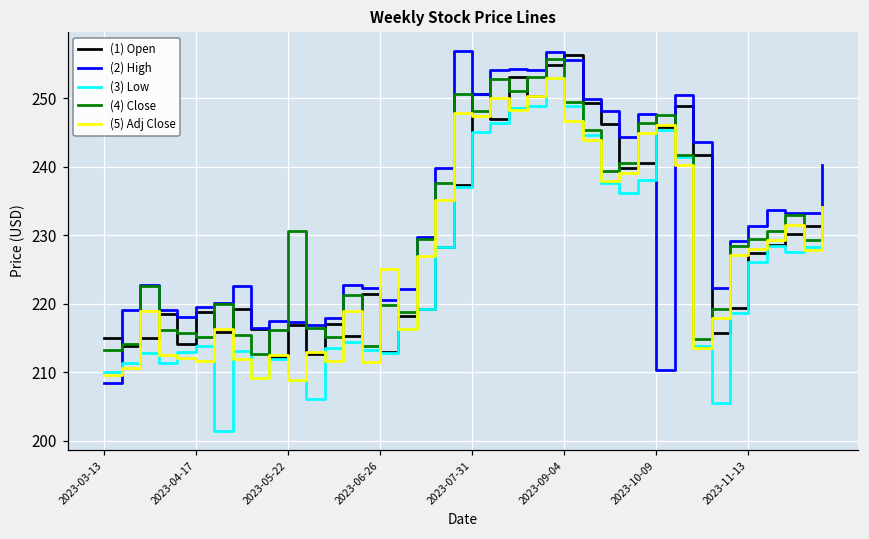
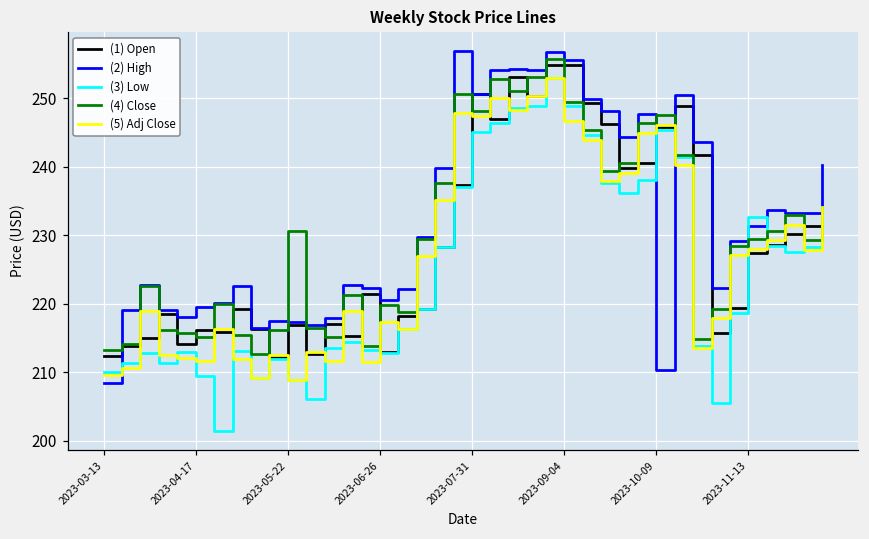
  {
    "(1) Open": {
-     "2023-03-13": 215,
-     "2023-04-17": 219,
+     "2023-03-13": 212,
+     "2023-04-17": 216,
      "2023-05-22": 217,
-     "2023-09-04": 256,
+     "2023-09-04": 255,
      "2023-11-13": 227
    },
    "(2) High": {
      "2023-03-13": 208,
      "2023-04-17": 219,
      "2023-05-22": 217,
      "2023-06-26": 221,
      "2023-09-04": 256,
      "2023-10-09": 210,
      "2023-11-13": 231
    },
    "(3) Low": {
-     "2023-04-17": 214,
+     "2023-04-17": 210,
      "2023-07-31": 245,
      "2023-09-04": 249,
      "2023-10-09": 245,
-     "2023-11-13": 226
+     "2023-11-13": 233
    },
    "(4) Close": {
      "2023-03-13": 213,
      "2023-04-17": 215,
      "2023-05-22": 231,
      "2023-06-26": 220,
      "2023-07-31": 248,
      "2023-09-04": 249,
      "2023-10-09": 248,
      "2023-11-13": 229
    },
    "(5) Adj Close": {
      "2023-04-17": 212,
-     "2023-06-26": 225,
+     "2023-06-26": 217,
      "2023-07-31": 247,
      "2023-09-04": 247,
      "2023-11-13": 228
    }
  }
